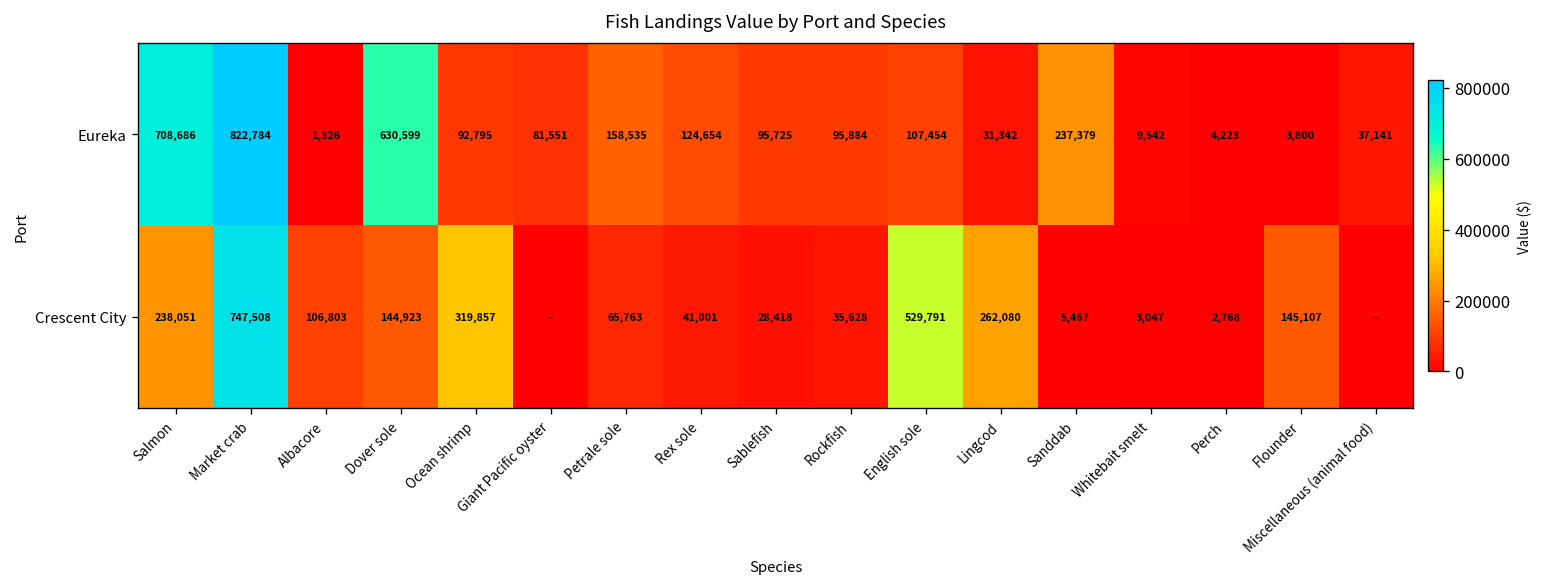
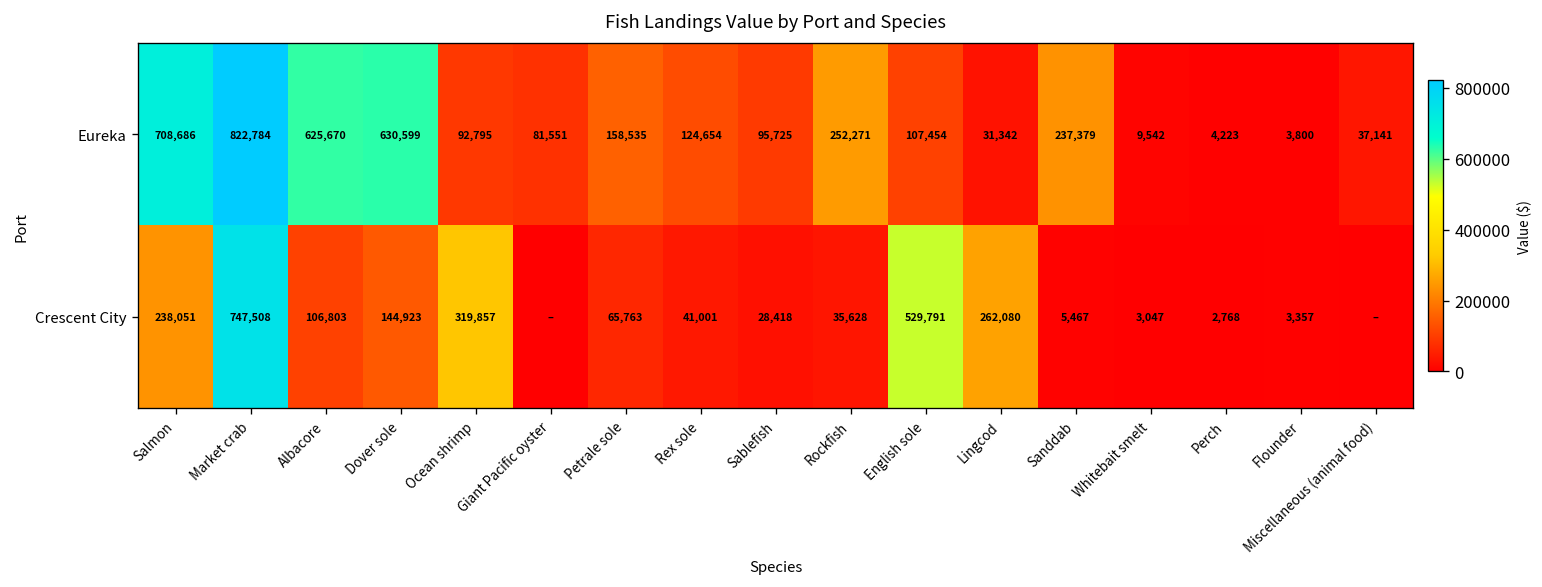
  {
    "Eureka": {
      "Salmon": "708,686",
      "Market crab": "822,784",
-     "Albacore": "1,326",
+     "Albacore": "625,670",
      "Dover sole": "630,599",
      "Ocean shrimp": "92,795",
      "Giant Pacific oyster": "81,551",
      "Petrale sole": "158,535",
      "Rex sole": "124,654",
      "Sablefish": "95,725",
-     "Rockfish": "95,884",
+     "Rockfish": "252,271",
      "English sole": "107,454",
      "Lingcod": "31,342",
      "Sanddab": "237,379",
      "Whitebait smelt": "9,542",
      "Perch": "4,223",
      "Flounder": "3,800",
      "Miscellaneous (animal food)": "37,141"
    },
    "Crescent City": {
      "Salmon": "238,051",
      "Market crab": "747,508",
      "Albacore": "106,803",
      "Dover sole": "144,923",
      "Ocean shrimp": "319,857",
      "Petrale sole": "65,763",
      "Rex sole": "41,001",
      "Sablefish": "28,418",
      "Rockfish": "35,628",
      "English sole": "529,791",
      "Lingcod": "262,080",
      "Sanddab": "5,467",
      "Whitebait smelt": "3,047",
      "Perch": "2,768",
-     "Flounder": "145,107"
+     "Flounder": "3,357"
    }
  }
